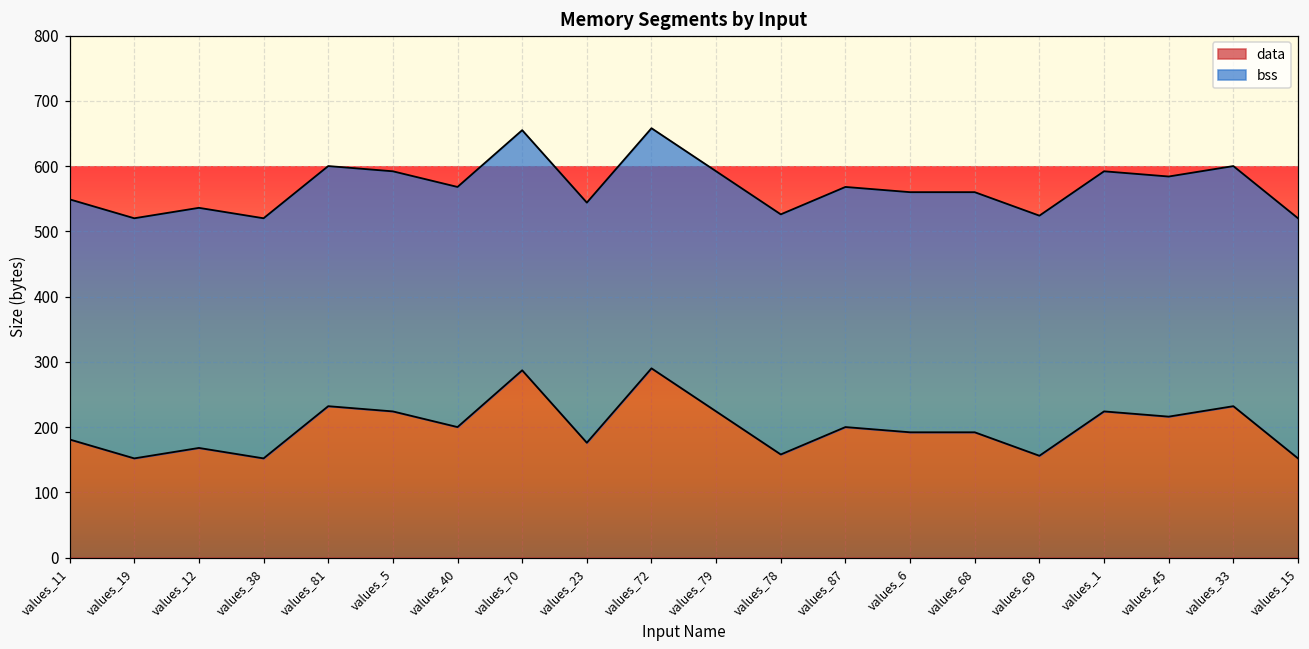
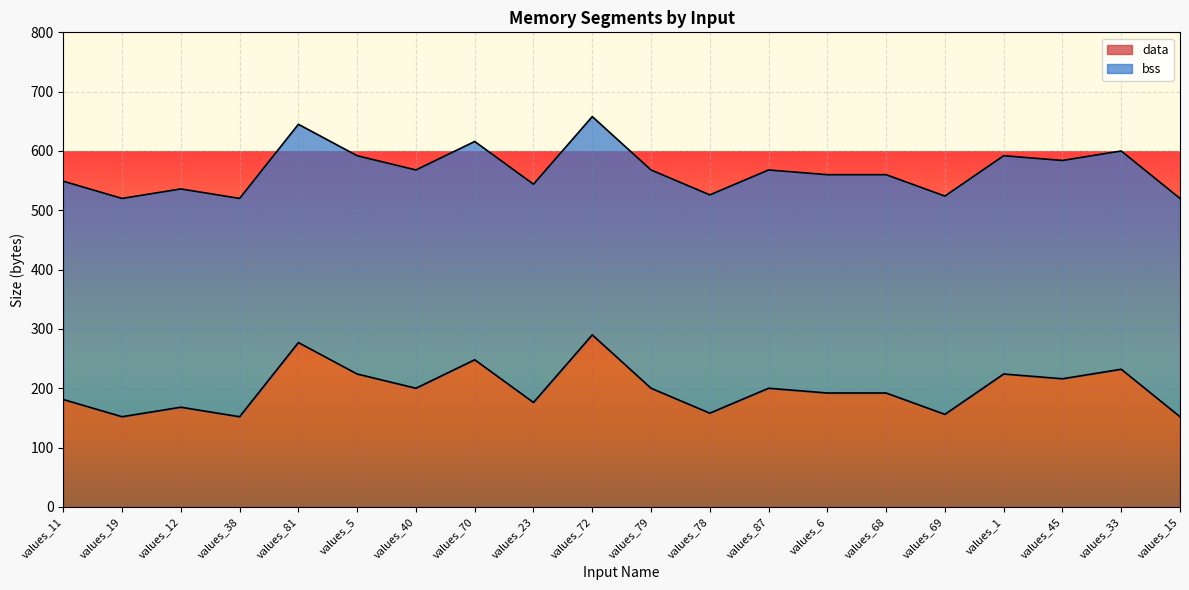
  {
    "data": {
      "values_11": 180,
      "values_19": 150,
      "values_12": 170,
      "values_38": 150,
-     "values_81": 230,
+     "values_81": 280,
      "values_5": 220,
      "values_40": 200,
-     "values_70": 290,
+     "values_70": 250,
      "values_23": 180,
      "values_72": 290,
-     "values_79": 220,
+     "values_79": 200,
      "values_78": 160,
      "values_87": 200,
      "values_6": 190,
      "values_68": 190,
      "values_69": 160,
      "values_1": 220,
      "values_45": 220,
      "values_33": 230,
      "values_15": 150
    },
    "bss": {
      "values_11": 370,
      "values_19": 370,
      "values_12": 370,
      "values_38": 370,
      "values_81": 370,
      "values_5": 370,
      "values_40": 370,
      "values_70": 370,
      "values_23": 370,
      "values_72": 370,
      "values_79": 370,
      "values_78": 370,
      "values_87": 370,
      "values_6": 370,
      "values_68": 370,
      "values_69": 370,
      "values_1": 370,
      "values_45": 370,
      "values_33": 370,
      "values_15": 370
    }
  }
